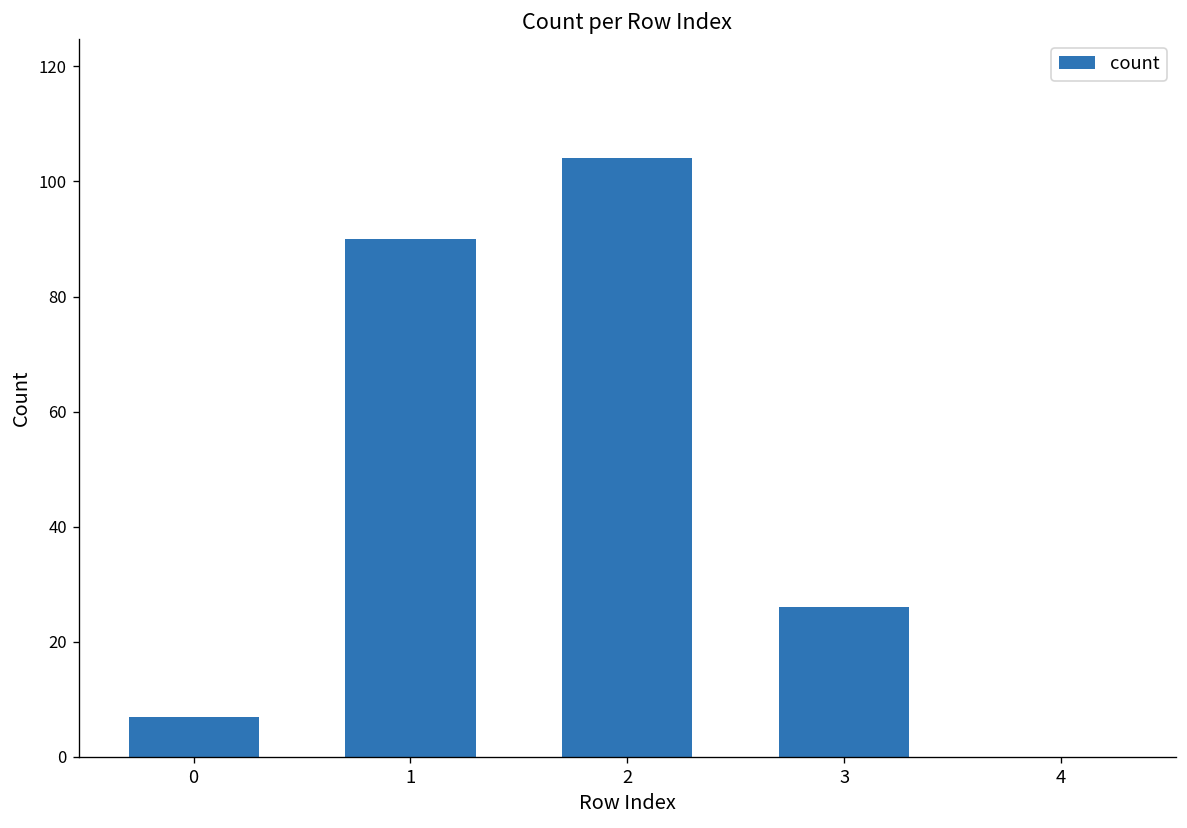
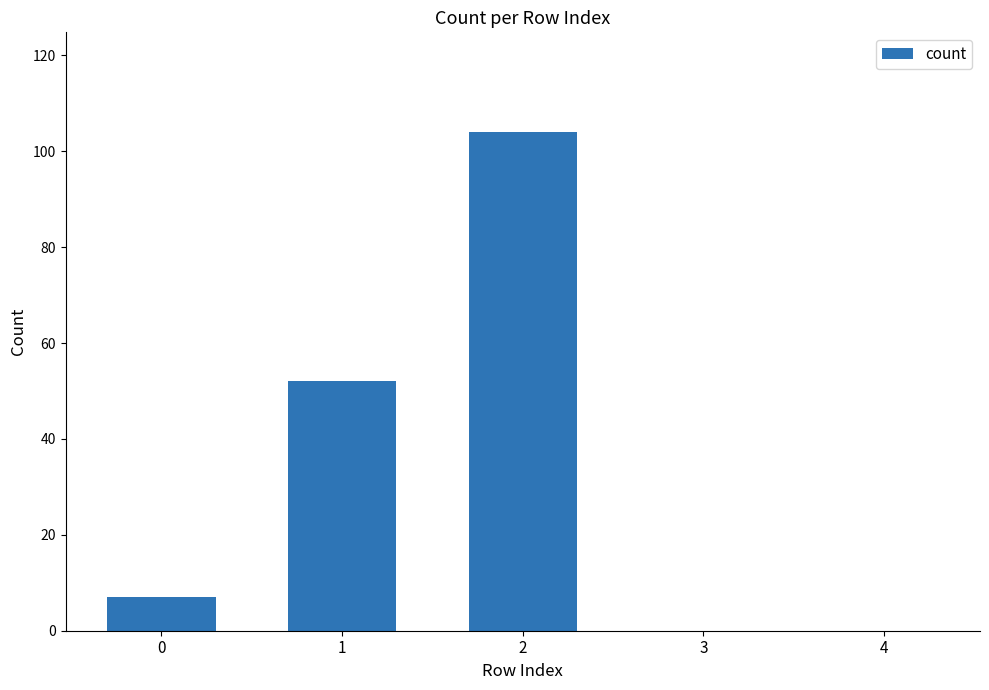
  {
    "0": 7,
-   "1": 90,
+   "1": 52,
    "2": 104,
-   "3": 26,
+   "3": 0,
    "4": 0
  }
